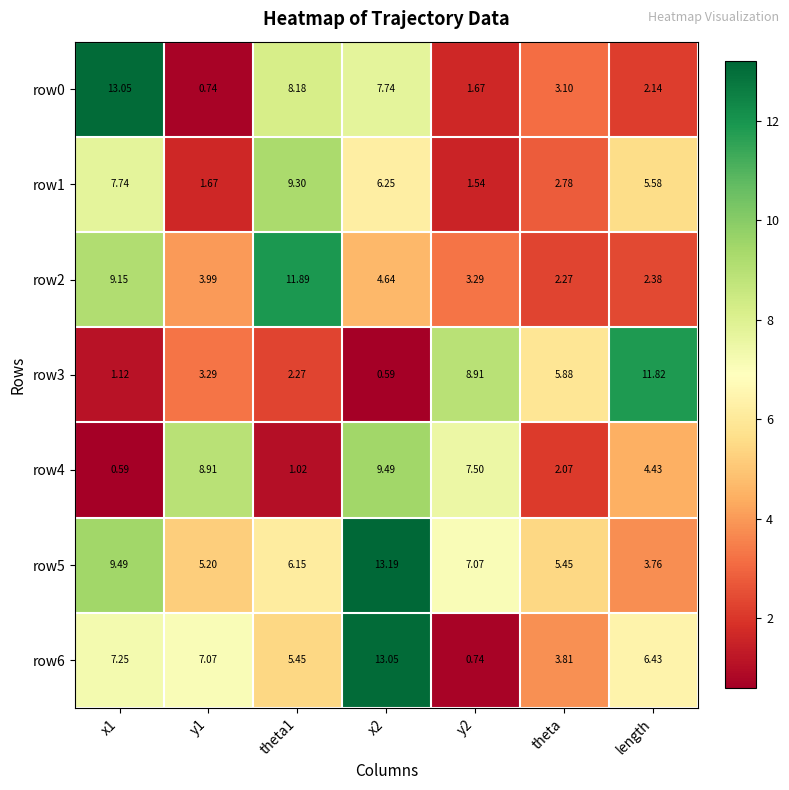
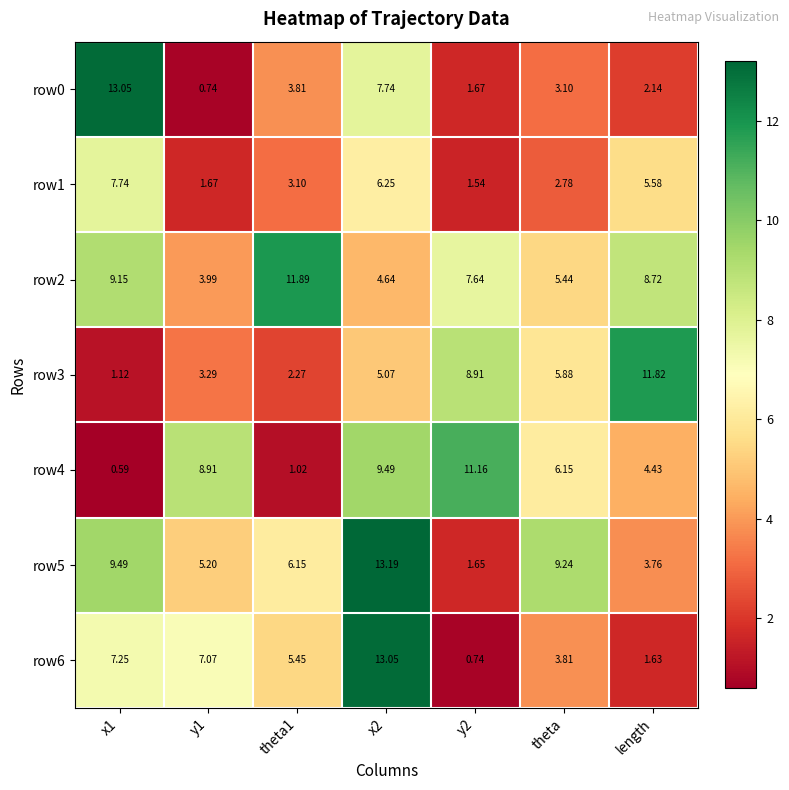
  {
    "row0": {
      "x1": 13.05,
      "y1": 0.74,
-     "theta1": 8.18,
+     "theta1": 3.81,
      "x2": 7.74,
      "y2": 1.67,
      "theta": 3.10,
      "length": 2.14
    },
    "row1": {
      "x1": 7.74,
      "y1": 1.67,
-     "theta1": 9.30,
+     "theta1": 3.10,
      "x2": 6.25,
      "y2": 1.54,
      "theta": 2.78,
      "length": 5.58
    },
    "row2": {
      "x1": 9.15,
      "y1": 3.99,
      "theta1": 11.89,
      "x2": 4.64,
-     "y2": 3.29,
-     "theta": 2.27,
-     "length": 2.38
+     "y2": 7.64,
+     "theta": 5.44,
+     "length": 8.72
    },
    "row3": {
      "x1": 1.12,
      "y1": 3.29,
      "theta1": 2.27,
-     "x2": 0.59,
+     "x2": 5.07,
      "y2": 8.91,
      "theta": 5.88,
      "length": 11.82
    },
    "row4": {
      "x1": 0.59,
      "y1": 8.91,
      "theta1": 1.02,
      "x2": 9.49,
-     "y2": 7.50,
-     "theta": 2.07,
+     "y2": 11.16,
+     "theta": 6.15,
      "length": 4.43
    },
    "row5": {
      "x1": 9.49,
      "y1": 5.20,
      "theta1": 6.15,
      "x2": 13.19,
-     "y2": 7.07,
-     "theta": 5.45,
+     "y2": 1.65,
+     "theta": 9.24,
      "length": 3.76
    },
    "row6": {
      "x1": 7.25,
      "y1": 7.07,
      "theta1": 5.45,
      "x2": 13.05,
      "y2": 0.74,
      "theta": 3.81,
-     "length": 6.43
+     "length": 1.63
    }
  }
